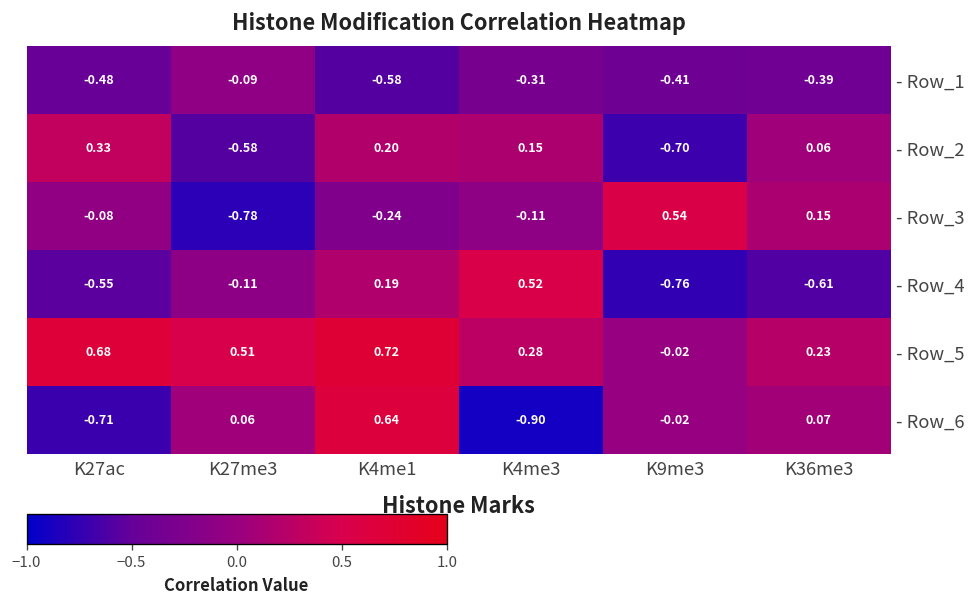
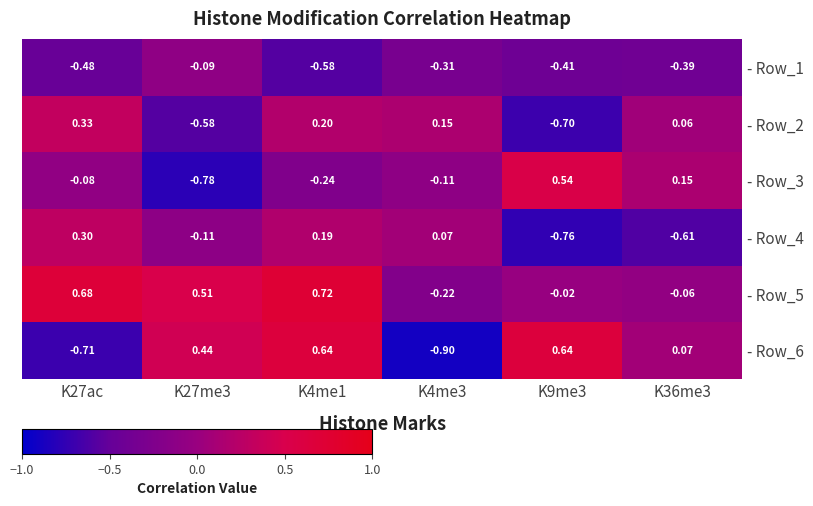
  {
    "- Row_1": {
      "K27ac": -0.48,
      "K27me3": -0.09,
      "K4me1": -0.58,
      "K4me3": -0.31,
      "K9me3": -0.41,
      "K36me3": -0.39
    },
    "- Row_2": {
      "K27ac": 0.33,
      "K27me3": -0.58,
      "K4me1": 0.20,
      "K4me3": 0.15,
      "K9me3": -0.70,
      "K36me3": 0.06
    },
    "- Row_3": {
      "K27ac": -0.08,
      "K27me3": -0.78,
      "K4me1": -0.24,
      "K4me3": -0.11,
      "K9me3": 0.54,
      "K36me3": 0.15
    },
    "- Row_4": {
-     "K27ac": -0.55,
+     "K27ac": 0.30,
      "K27me3": -0.11,
      "K4me1": 0.19,
-     "K4me3": 0.52,
+     "K4me3": 0.07,
      "K9me3": -0.76,
      "K36me3": -0.61
    },
    "- Row_5": {
      "K27ac": 0.68,
      "K27me3": 0.51,
      "K4me1": 0.72,
-     "K4me3": 0.28,
+     "K4me3": -0.22,
      "K9me3": -0.02,
-     "K36me3": 0.23
+     "K36me3": -0.06
    },
    "- Row_6": {
      "K27ac": -0.71,
-     "K27me3": 0.06,
+     "K27me3": 0.44,
      "K4me1": 0.64,
      "K4me3": -0.90,
-     "K9me3": -0.02,
+     "K9me3": 0.64,
      "K36me3": 0.07
    }
  }
